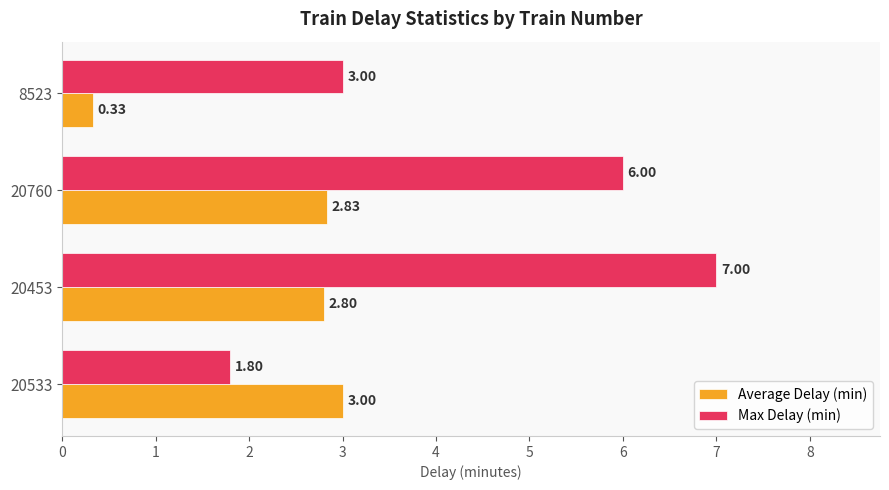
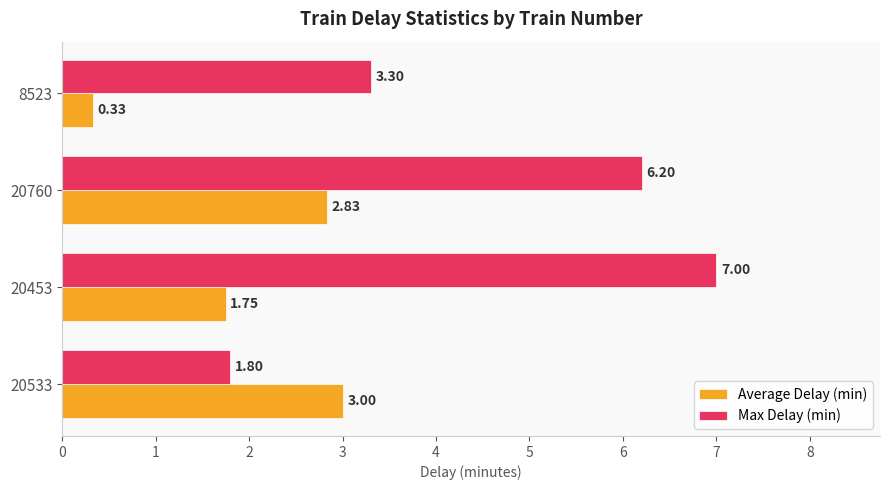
  {
    "Average Delay (min)": {
      "8523": 0.33,
      "20760": 2.83,
-     "20453": 2.80,
+     "20453": 1.75,
      "20533": 3.00
    },
    "Max Delay (min)": {
-     "8523": 3.00,
-     "20760": 6.00,
+     "8523": 3.30,
+     "20760": 6.20,
      "20453": 7.00,
      "20533": 1.80
    }
  }
